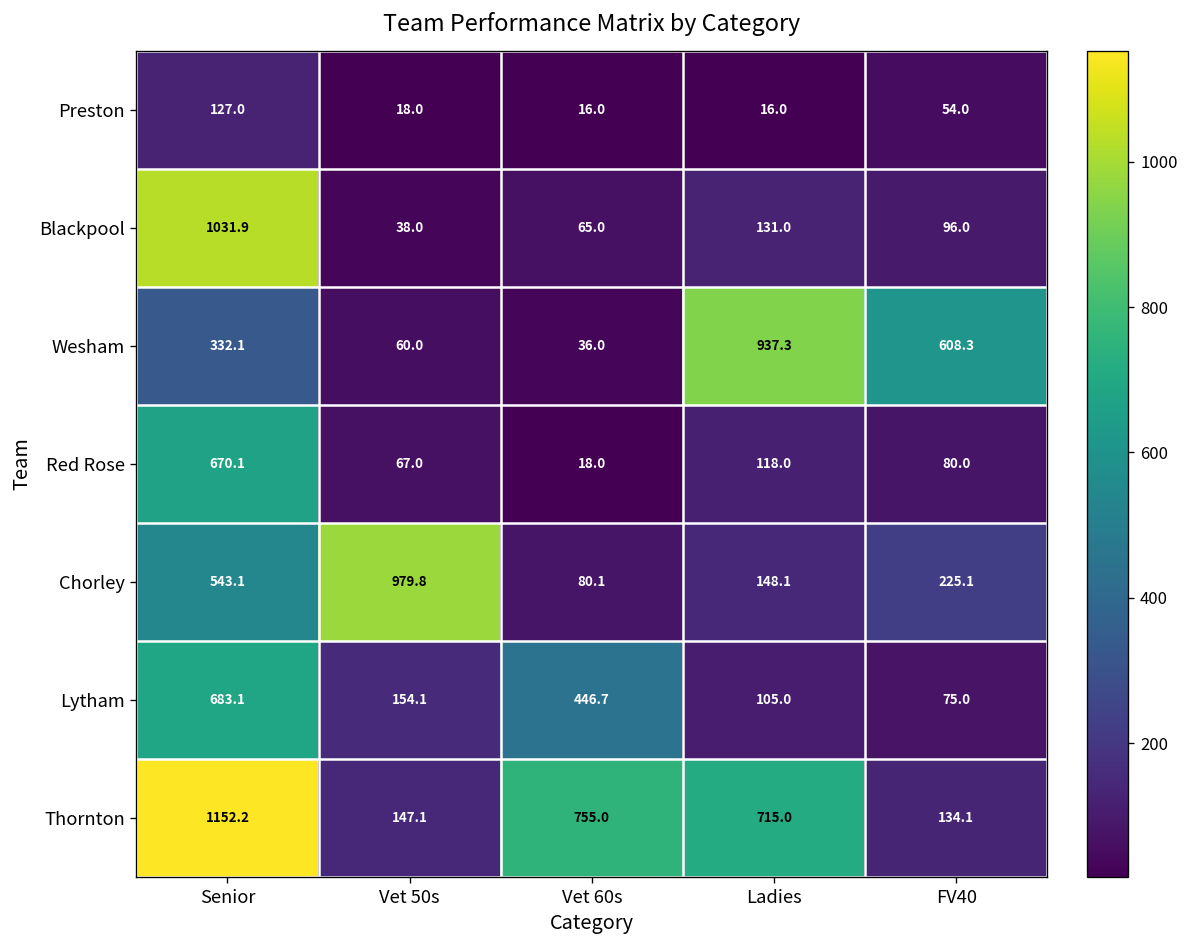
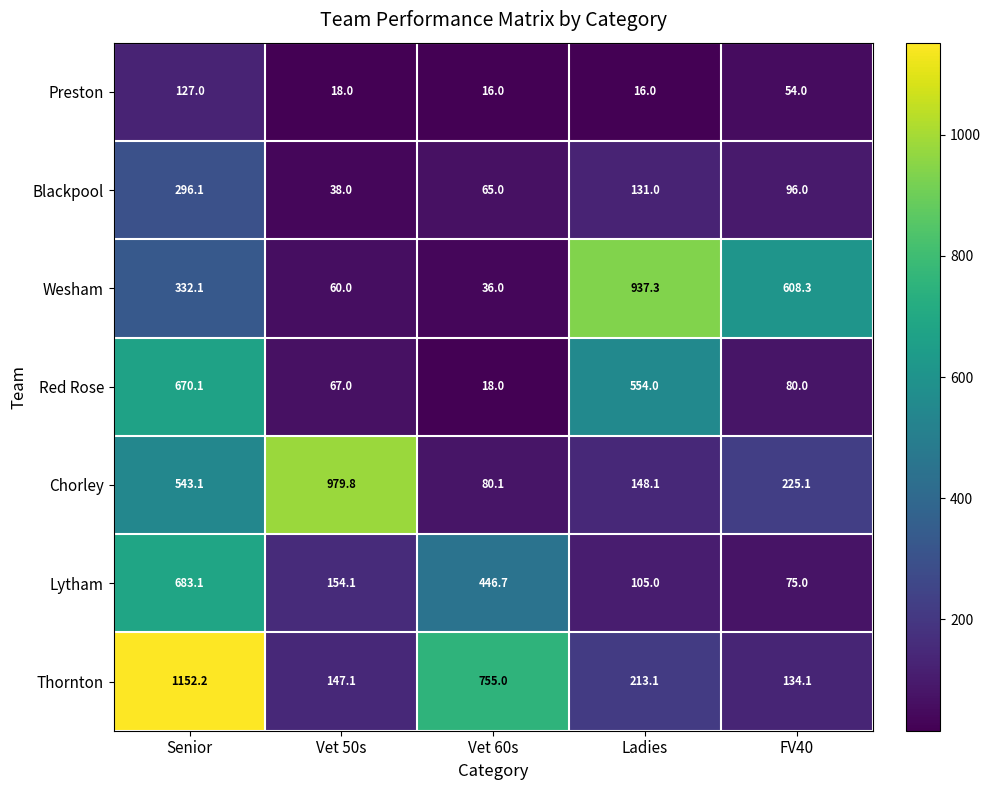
  {
    "Preston": {
      "Senior": 127.0,
      "Vet 50s": 18.0,
      "Vet 60s": 16.0,
      "Ladies": 16.0,
      "FV40": 54.0
    },
    "Blackpool": {
-     "Senior": 1031.9,
+     "Senior": 296.1,
      "Vet 50s": 38.0,
      "Vet 60s": 65.0,
      "Ladies": 131.0,
      "FV40": 96.0
    },
    "Wesham": {
      "Senior": 332.1,
      "Vet 50s": 60.0,
      "Vet 60s": 36.0,
      "Ladies": 937.3,
      "FV40": 608.3
    },
    "Red Rose": {
      "Senior": 670.1,
      "Vet 50s": 67.0,
      "Vet 60s": 18.0,
-     "Ladies": 118.0,
+     "Ladies": 554.0,
      "FV40": 80.0
    },
    "Chorley": {
      "Senior": 543.1,
      "Vet 50s": 979.8,
      "Vet 60s": 80.1,
      "Ladies": 148.1,
      "FV40": 225.1
    },
    "Lytham": {
      "Senior": 683.1,
      "Vet 50s": 154.1,
      "Vet 60s": 446.7,
      "Ladies": 105.0,
      "FV40": 75.0
    },
    "Thornton": {
      "Senior": 1152.2,
      "Vet 50s": 147.1,
      "Vet 60s": 755.0,
-     "Ladies": 715.0,
+     "Ladies": 213.1,
      "FV40": 134.1
    }
  }
